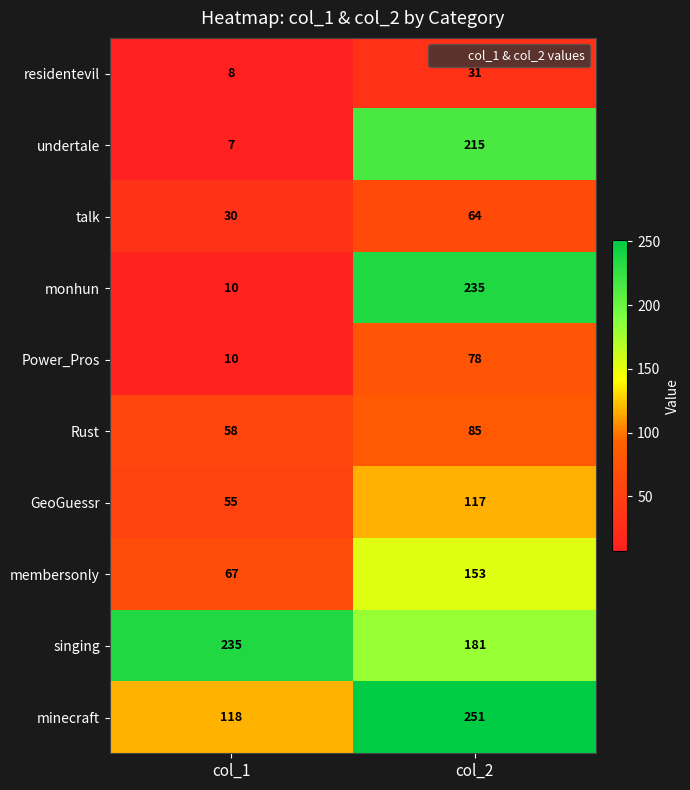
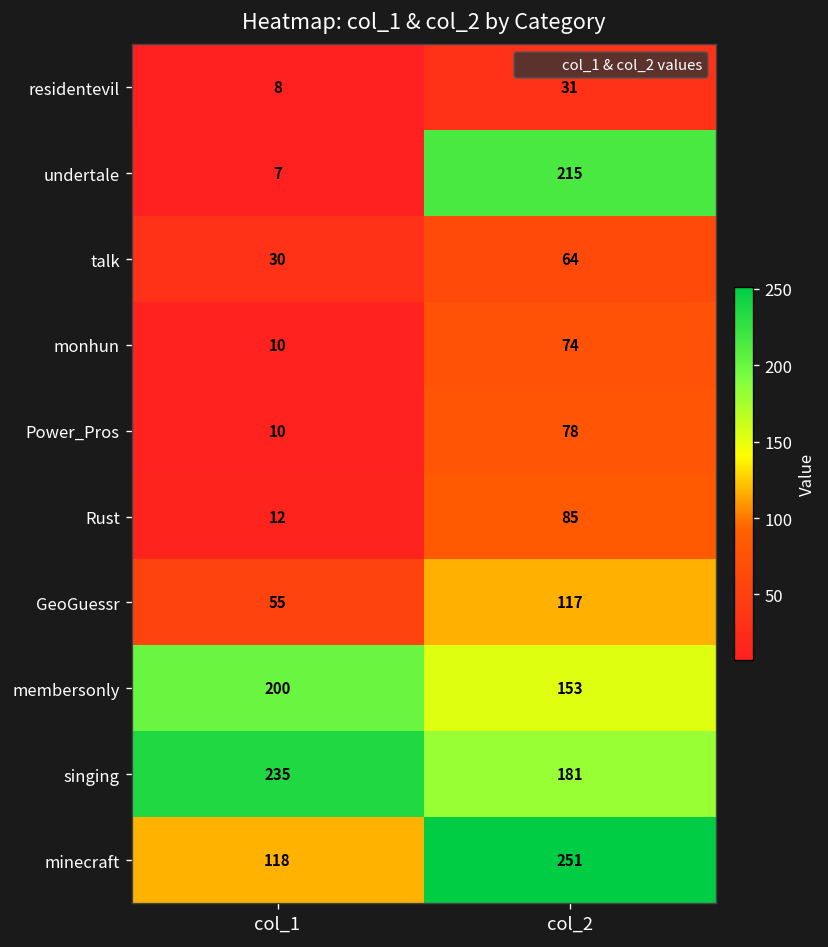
  {
    "residentevil": {
      "col_1": 8,
      "col_2": 31
    },
    "undertale": {
      "col_1": 7,
      "col_2": 215
    },
    "talk": {
      "col_1": 30,
      "col_2": 64
    },
    "monhun": {
      "col_1": 10,
-     "col_2": 235
+     "col_2": 74
    },
    "Power_Pros": {
      "col_1": 10,
      "col_2": 78
    },
    "Rust": {
-     "col_1": 58,
+     "col_1": 12,
      "col_2": 85
    },
    "GeoGuessr": {
      "col_1": 55,
      "col_2": 117
    },
    "membersonly": {
-     "col_1": 67,
+     "col_1": 200,
      "col_2": 153
    },
    "singing": {
      "col_1": 235,
      "col_2": 181
    },
    "minecraft": {
      "col_1": 118,
      "col_2": 251
    }
  }
